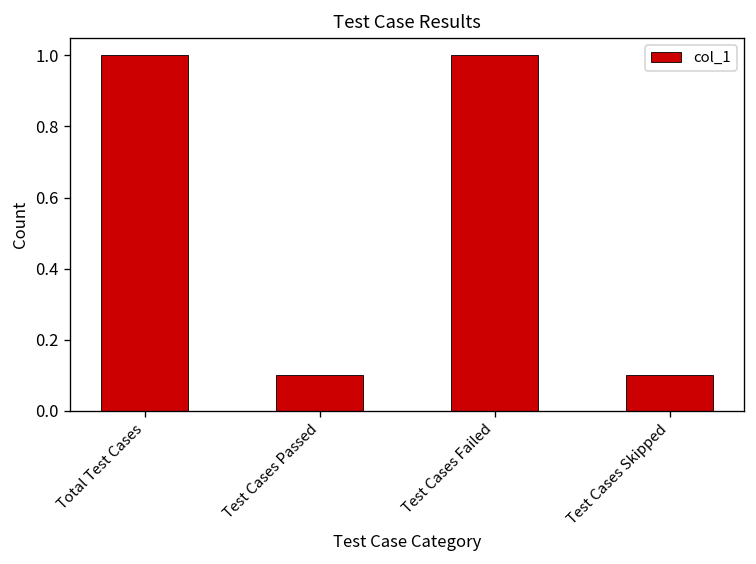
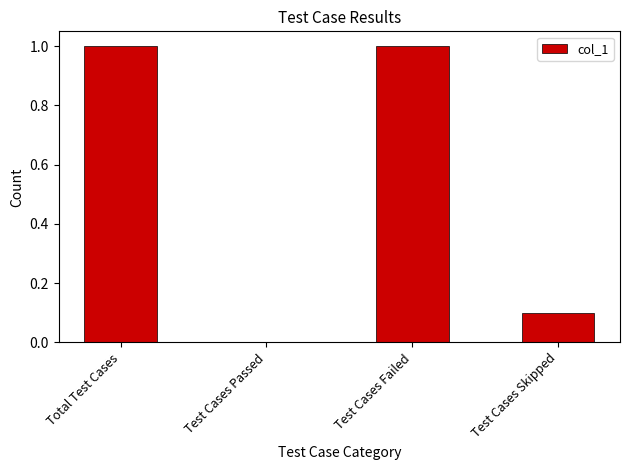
  {
    "Total Test Cases": 1.0,
-   "Test Cases Passed": 0.1,
+   "Test Cases Passed": 0.0,
    "Test Cases Failed": 1.0,
    "Test Cases Skipped": 0.1
  }
